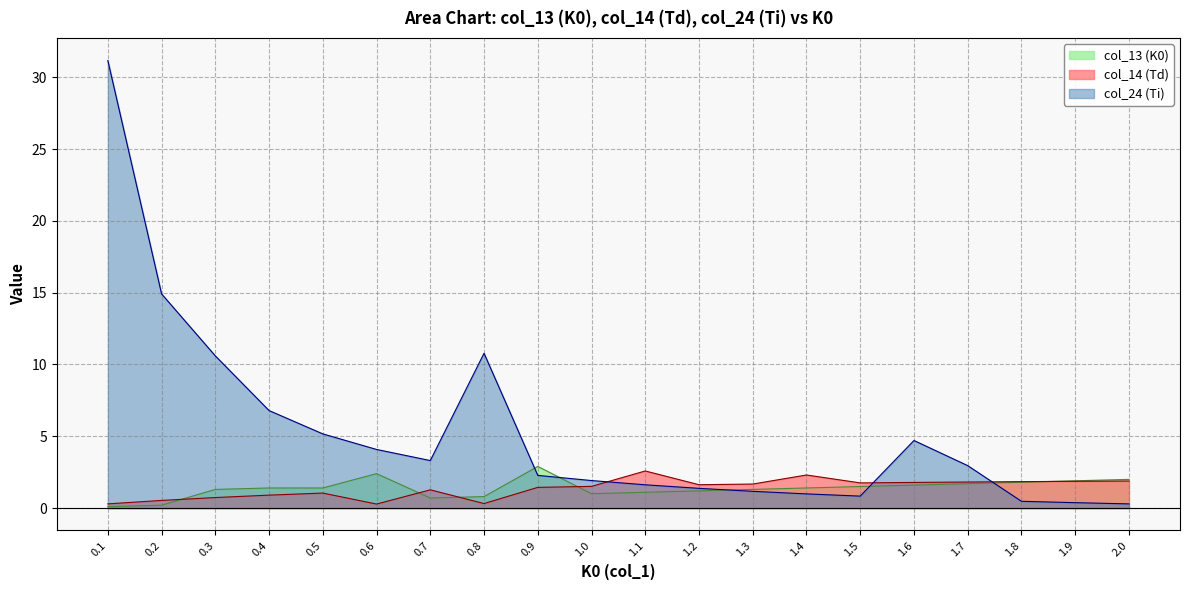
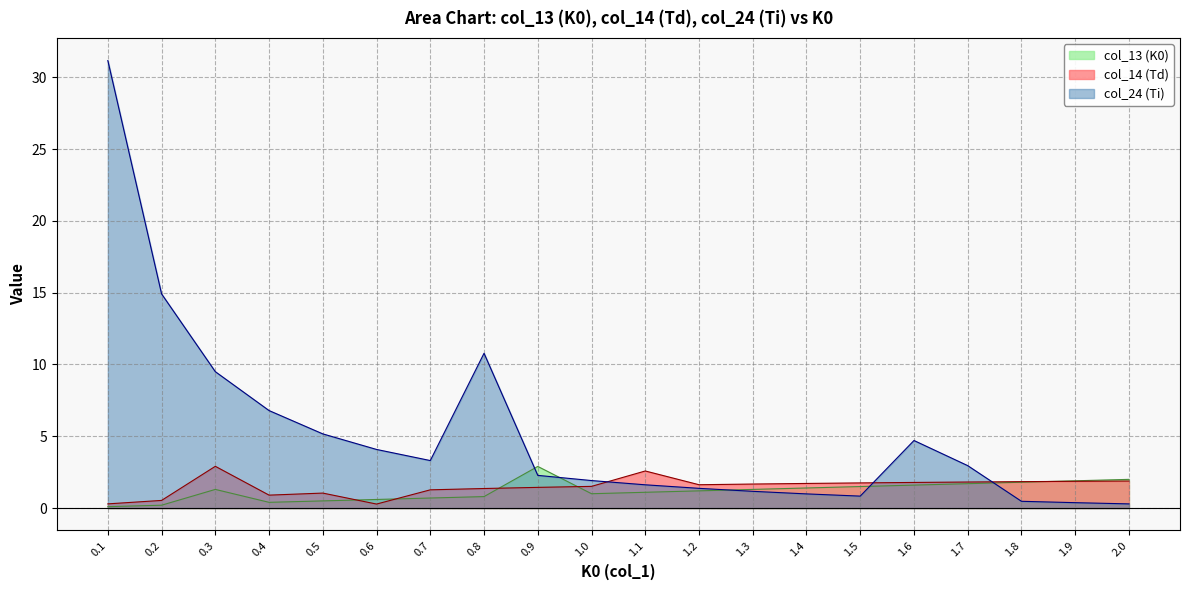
  {
    "col_13 (K0)": {
      "0.1": 0.1,
      "0.2": 0.2,
      "0.3": 1.3,
-     "0.4": 1.4,
-     "0.5": 1.4,
-     "0.6": 2.4,
+     "0.4": 0.4,
+     "0.5": 0.5,
+     "0.6": 0.6,
      "0.7": 0.7,
      "0.8": 0.8,
      "0.9": 2.9,
      "1.0": 1.0,
      "1.1": 1.1,
      "1.2": 1.2,
      "1.4": 1.4,
      "1.5": 1.5,
      "1.6": 1.6
    },
    "col_14 (Td)": {
      "0.1": 0.3,
      "0.2": 0.5,
-     "0.3": 0.7,
+     "0.3": 2.9,
      "0.4": 0.9,
      "0.5": 1.0,
      "0.6": 0.3,
      "0.7": 1.3,
-     "0.8": 0.3,
+     "0.8": 1.4,
      "0.9": 1.4,
      "1.0": 1.5,
      "1.1": 2.6,
      "1.2": 1.6,
      "1.3": 1.7,
-     "1.4": 2.3,
+     "1.4": 1.7,
      "1.5": 1.8,
      "1.6": 1.8
    },
    "col_24 (Ti)": {
      "0.1": 31.2,
      "0.2": 14.9,
-     "0.3": 10.6,
+     "0.3": 9.5,
      "0.4": 6.8,
      "0.5": 5.2,
      "0.6": 4.1,
      "0.7": 3.3,
      "0.8": 10.8,
      "0.9": 2.3,
      "1.0": 1.9,
      "1.1": 1.6,
      "1.2": 1.4,
      "1.4": 1.0,
      "1.5": 0.8,
      "1.6": 4.7,
      "1.7": 3.0,
      "1.8": 0.5,
      "1.9": 0.4,
      "2.0": 0.3
    }
  }
